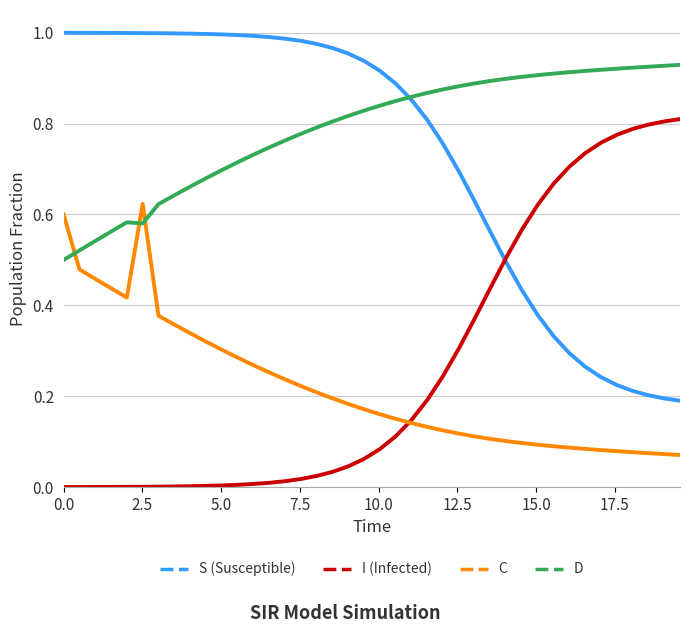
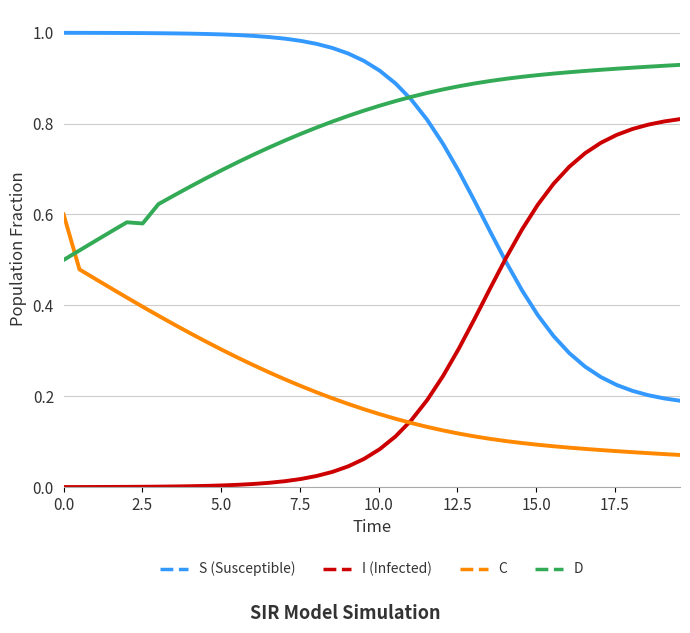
  {
    "S (Susceptible)": {
      "0.0": 1.00,
      "2.5": 1.00
    },
    "I (Infected)": {
      "0.0": 0.00,
      "2.5": 0.00
    },
    "C": {
      "0.0": 0.60,
-     "2.5": 0.62
+     "2.5": 0.40
    },
    "D": {
      "0.0": 0.50,
      "2.5": 0.58
    }
  }
